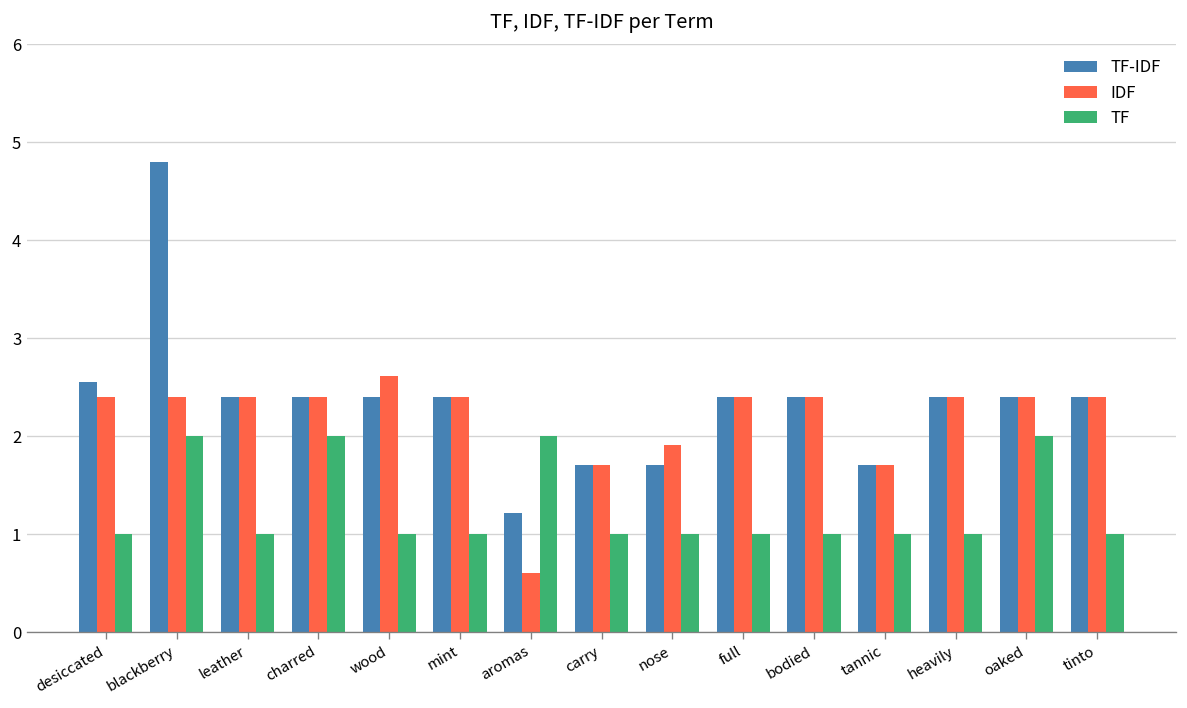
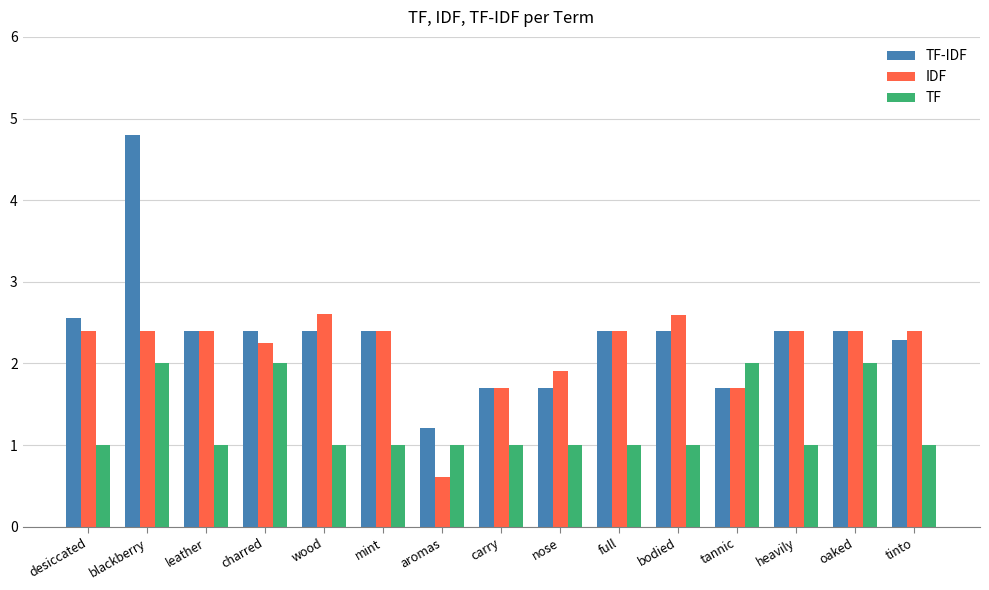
  {
    "TF-IDF": {
      "desiccated": 2.6,
      "blackberry": 4.8,
      "leather": 2.4,
      "charred": 2.4,
      "wood": 2.4,
      "mint": 2.4,
      "aromas": 1.2,
      "carry": 1.7,
      "nose": 1.7,
      "full": 2.4,
      "bodied": 2.4,
      "tannic": 1.7,
      "heavily": 2.4,
      "oaked": 2.4,
-     "tinto": 2.4
+     "tinto": 2.3
    },
    "IDF": {
      "desiccated": 2.4,
      "blackberry": 2.4,
      "leather": 2.4,
-     "charred": 2.4,
+     "charred": 2.2,
      "wood": 2.6,
      "mint": 2.4,
      "aromas": 0.6,
      "carry": 1.7,
      "nose": 1.9,
      "full": 2.4,
-     "bodied": 2.4,
+     "bodied": 2.6,
      "tannic": 1.7,
      "heavily": 2.4,
      "oaked": 2.4,
      "tinto": 2.4
    },
    "TF": {
      "desiccated": 1,
      "blackberry": 2,
      "leather": 1,
      "charred": 2,
      "wood": 1,
      "mint": 1,
-     "aromas": 2,
+     "aromas": 1,
      "carry": 1,
      "nose": 1,
      "full": 1,
      "bodied": 1,
-     "tannic": 1,
+     "tannic": 2,
      "heavily": 1,
      "oaked": 2,
      "tinto": 1
    }
  }
